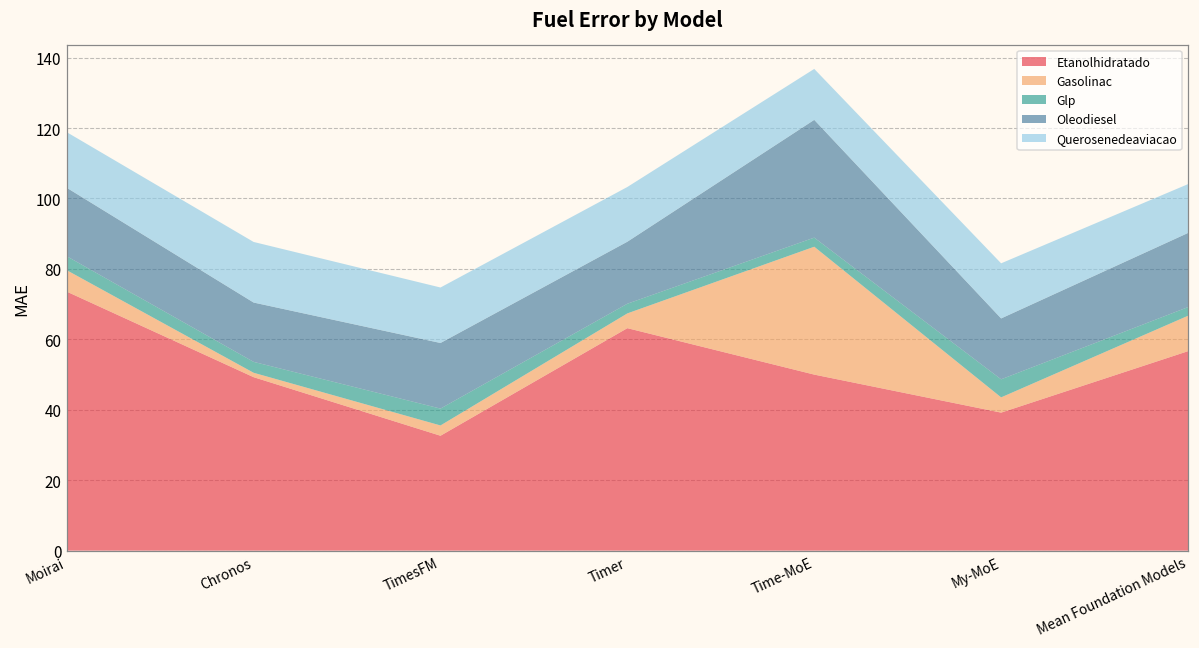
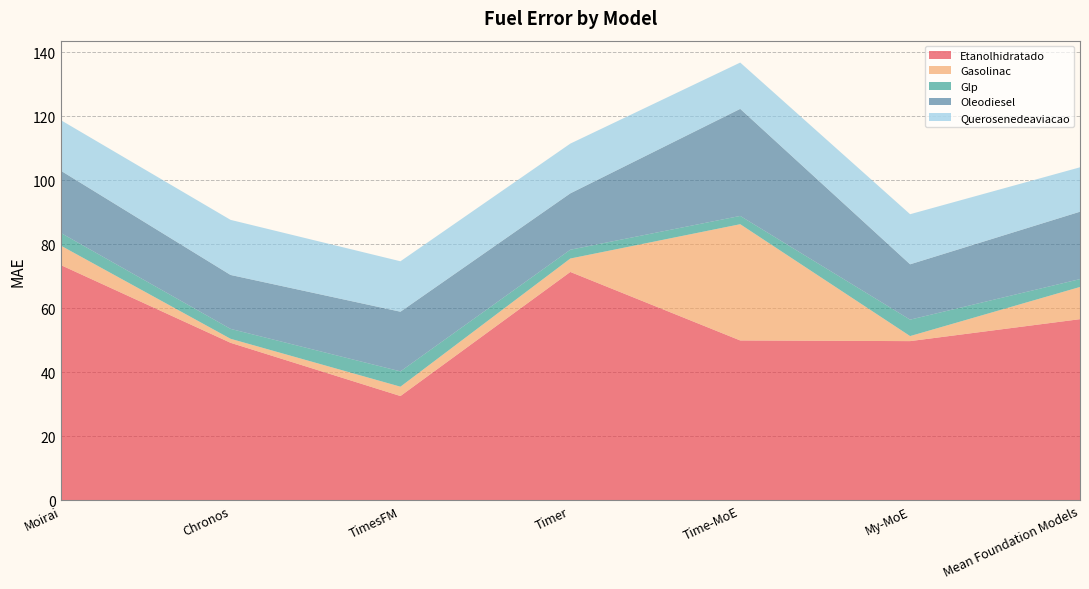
  {
    "Etanolhidratado": {
      "Moirai": 74,
      "Chronos": 49,
      "TimesFM": 33,
-     "Timer": 63,
+     "Timer": 71,
      "Time-MoE": 50,
-     "My-MoE": 39,
+     "My-MoE": 50,
      "Mean Foundation Models": 57
    },
    "Gasolinac": {
      "Moirai": 6,
      "Chronos": 1,
      "TimesFM": 3,
      "Timer": 4,
      "Time-MoE": 36,
-     "My-MoE": 4,
+     "My-MoE": 2,
      "Mean Foundation Models": 10
    },
    "Querosenedeaviacao": {
      "Moirai": 16,
      "Chronos": 17,
      "TimesFM": 16,
      "Timer": 16,
      "Time-MoE": 14,
      "My-MoE": 16,
      "Mean Foundation Models": 14
    }
  }
